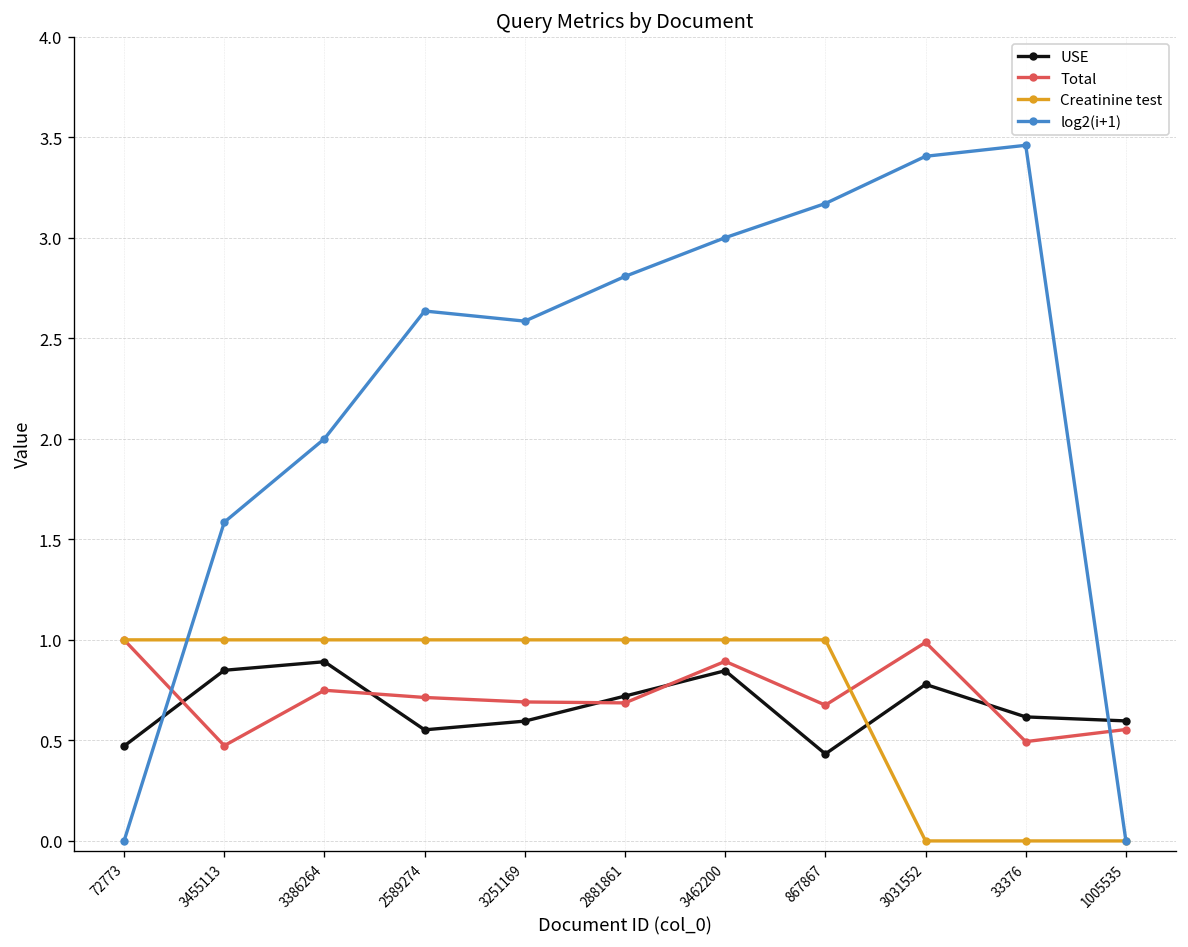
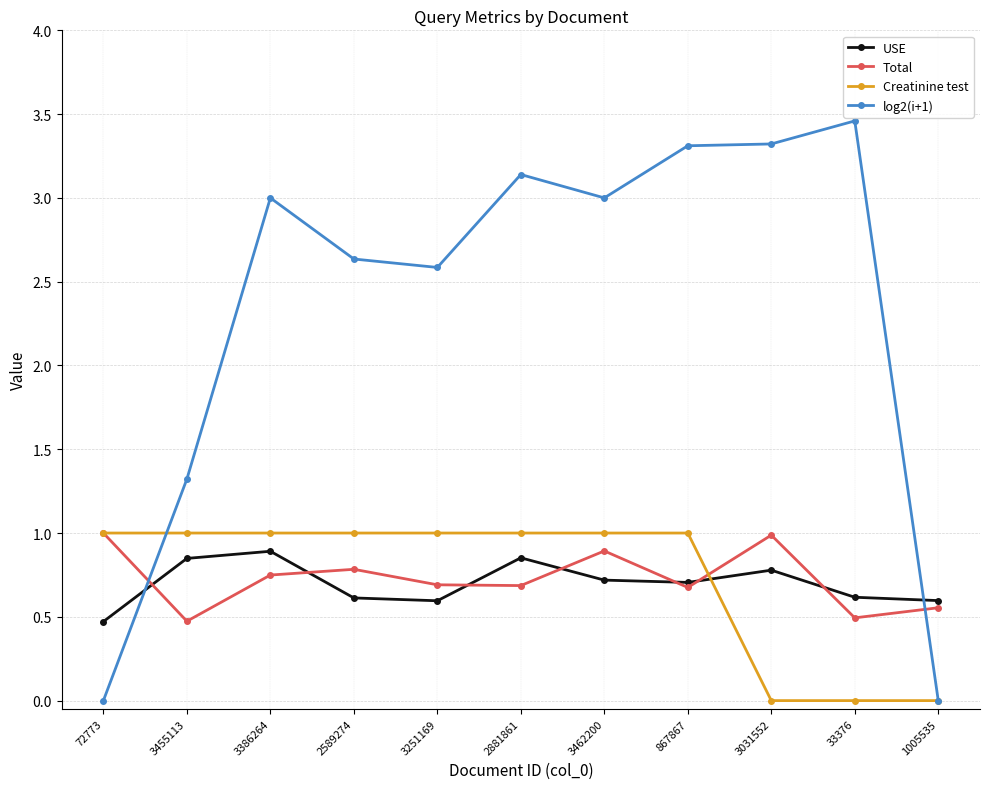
  {
    "USE": {
      "72773": 0.47,
      "3455113": 0.85,
      "3386264": 0.89,
-     "2589274": 0.55,
+     "2589274": 0.61,
      "3251169": 0.60,
-     "2881861": 0.72,
-     "3462200": 0.85,
-     "867867": 0.43,
+     "2881861": 0.85,
+     "3462200": 0.72,
+     "867867": 0.71,
      "3031552": 0.78,
      "33376": 0.62,
      "1005535": 0.60
    },
    "Total": {
      "3455113": 0.47,
      "3386264": 0.75,
-     "2589274": 0.71,
+     "2589274": 0.78,
      "3251169": 0.69,
      "2881861": 0.69,
      "3462200": 0.89,
      "867867": 0.68,
      "3031552": 0.99,
      "33376": 0.49,
      "1005535": 0.55
    },
    "Creatinine test": {
      "3455113": 1.00,
      "3386264": 1.00,
      "2589274": 1.00,
      "3251169": 1.00,
      "2881861": 1.00,
      "3462200": 1.00,
      "867867": 1.00,
      "3031552": 0.00,
      "33376": 0.00
    },
    "log2(i+1)": {
      "72773": 0.00,
-     "3455113": 1.58,
-     "3386264": 2,
+     "3455113": 1.32,
+     "3386264": 3,
      "2589274": 2.64,
      "3251169": 2.58,
-     "2881861": 2.81,
+     "2881861": 3.14,
      "3462200": 3.00,
-     "867867": 3.17,
-     "3031552": 3.40,
+     "867867": 3.31,
+     "3031552": 3.32,
      "33376": 3.46
    }
  }
